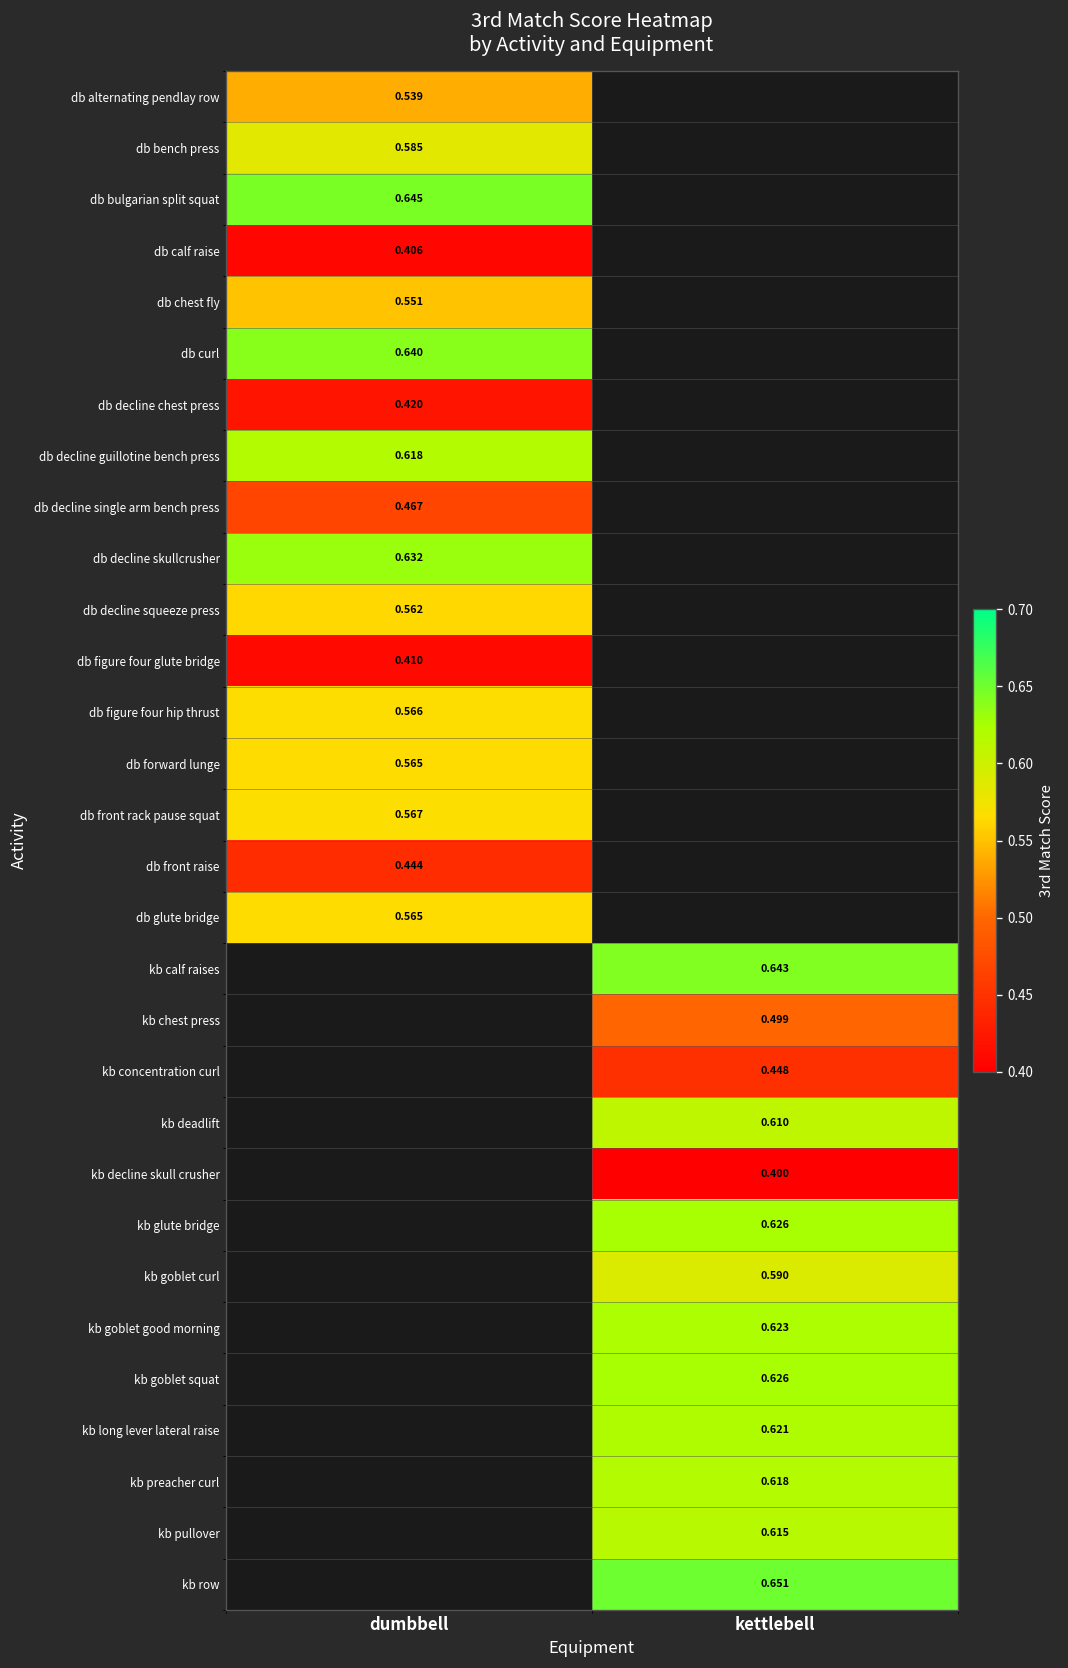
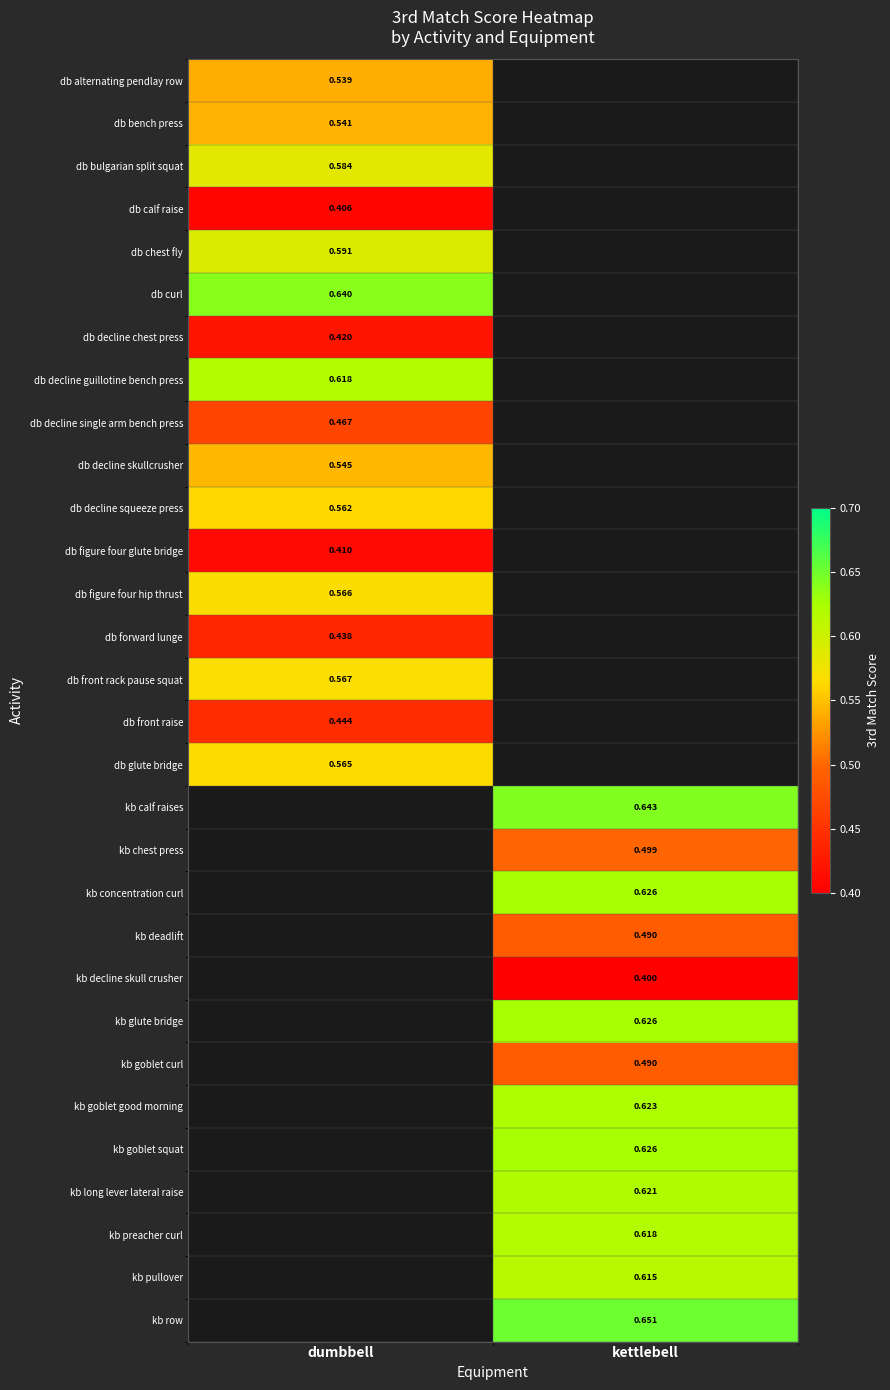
  {
    "db alternating pendlay row": {
      "dumbbell": 0.539
    },
    "db bench press": {
-     "dumbbell": 0.585
+     "dumbbell": 0.541
    },
    "db bulgarian split squat": {
-     "dumbbell": 0.645
+     "dumbbell": 0.584
    },
    "db calf raise": {
      "dumbbell": 0.406
    },
    "db chest fly": {
-     "dumbbell": 0.551
+     "dumbbell": 0.591
    },
    "db curl": {
      "dumbbell": 0.640
    },
    "db decline chest press": {
      "dumbbell": 0.420
    },
    "db decline guillotine bench press": {
      "dumbbell": 0.618
    },
    "db decline single arm bench press": {
      "dumbbell": 0.467
    },
    "db decline skullcrusher": {
-     "dumbbell": 0.632
+     "dumbbell": 0.545
    },
    "db decline squeeze press": {
      "dumbbell": 0.562
    },
    "db figure four glute bridge": {
      "dumbbell": 0.410
    },
    "db figure four hip thrust": {
      "dumbbell": 0.566
    },
    "db forward lunge": {
-     "dumbbell": 0.565
+     "dumbbell": 0.438
    },
    "db front rack pause squat": {
      "dumbbell": 0.567
    },
    "db front raise": {
      "dumbbell": 0.444
    },
    "db glute bridge": {
      "dumbbell": 0.565
    },
    "kb calf raises": {
      "kettlebell": 0.643
    },
    "kb chest press": {
      "kettlebell": 0.499
    },
    "kb concentration curl": {
-     "kettlebell": 0.448
+     "kettlebell": 0.626
    },
    "kb deadlift": {
-     "kettlebell": 0.610
+     "kettlebell": 0.490
    },
    "kb decline skull crusher": {
      "kettlebell": 0.400
    },
    "kb glute bridge": {
      "kettlebell": 0.626
    },
    "kb goblet curl": {
-     "kettlebell": 0.590
+     "kettlebell": 0.490
    },
    "kb goblet good morning": {
      "kettlebell": 0.623
    },
    "kb goblet squat": {
      "kettlebell": 0.626
    },
    "kb long lever lateral raise": {
      "kettlebell": 0.621
    },
    "kb preacher curl": {
      "kettlebell": 0.618
    },
    "kb pullover": {
      "kettlebell": 0.615
    },
    "kb row": {
      "kettlebell": 0.651
    }
  }
